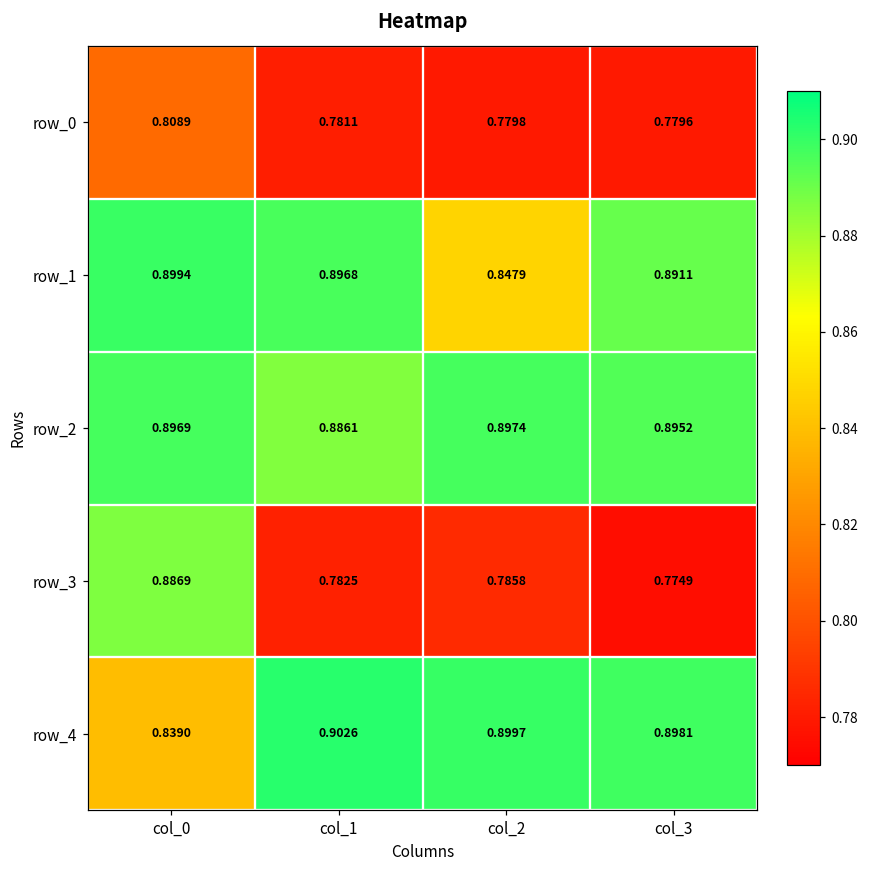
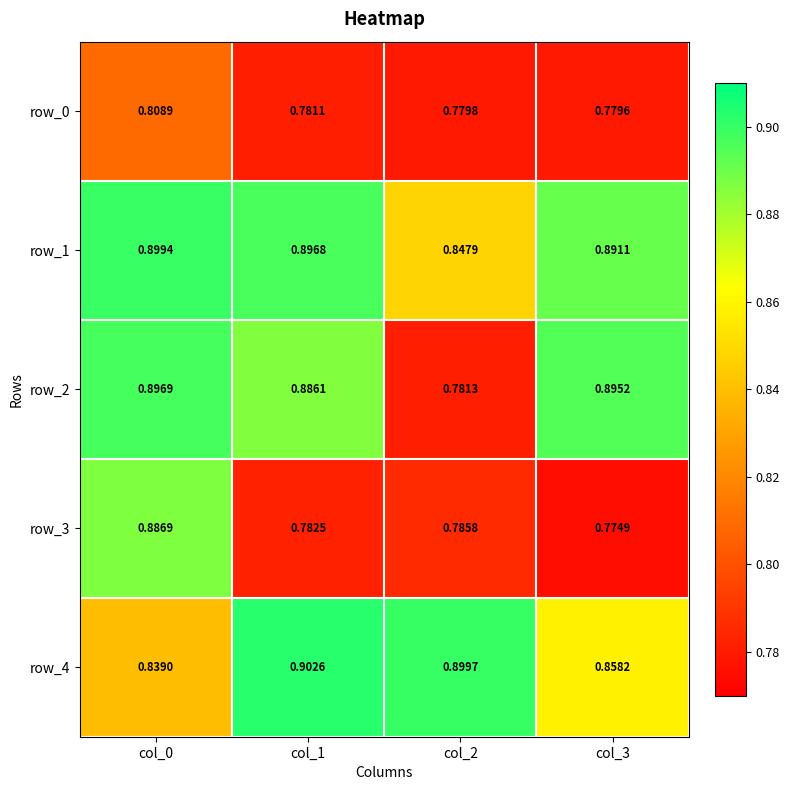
  {
    "row_0": {
      "col_0": 0.8089,
      "col_1": 0.7811,
      "col_2": 0.7798,
      "col_3": 0.7796
    },
    "row_1": {
      "col_0": 0.8994,
      "col_1": 0.8968,
      "col_2": 0.8479,
      "col_3": 0.8911
    },
    "row_2": {
      "col_0": 0.8969,
      "col_1": 0.8861,
-     "col_2": 0.8974,
+     "col_2": 0.7813,
      "col_3": 0.8952
    },
    "row_3": {
      "col_0": 0.8869,
      "col_1": 0.7825,
      "col_2": 0.7858,
      "col_3": 0.7749
    },
    "row_4": {
      "col_0": 0.8390,
      "col_1": 0.9026,
      "col_2": 0.8997,
-     "col_3": 0.8981
+     "col_3": 0.8582
    }
  }
